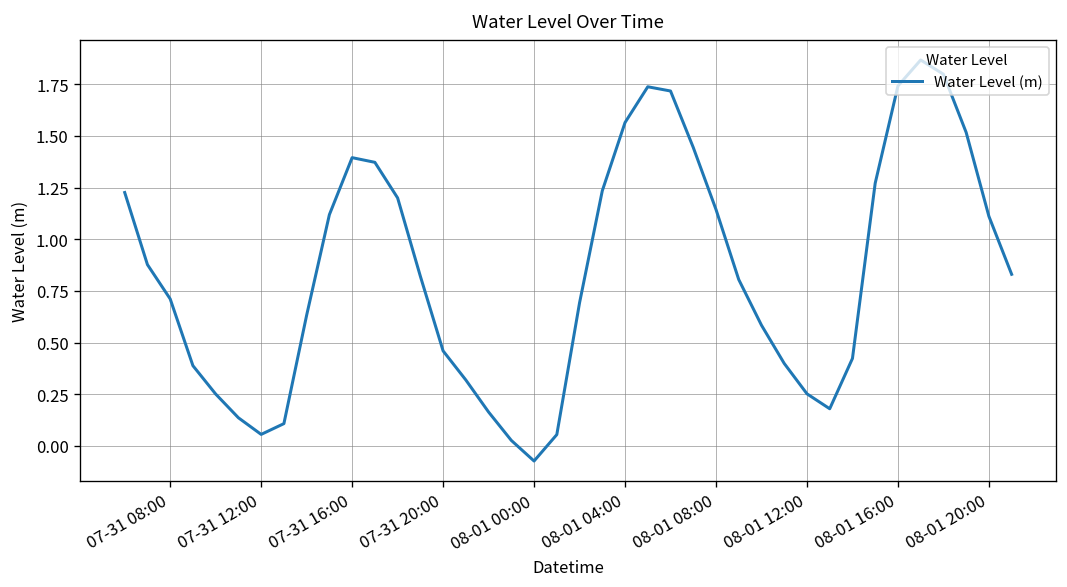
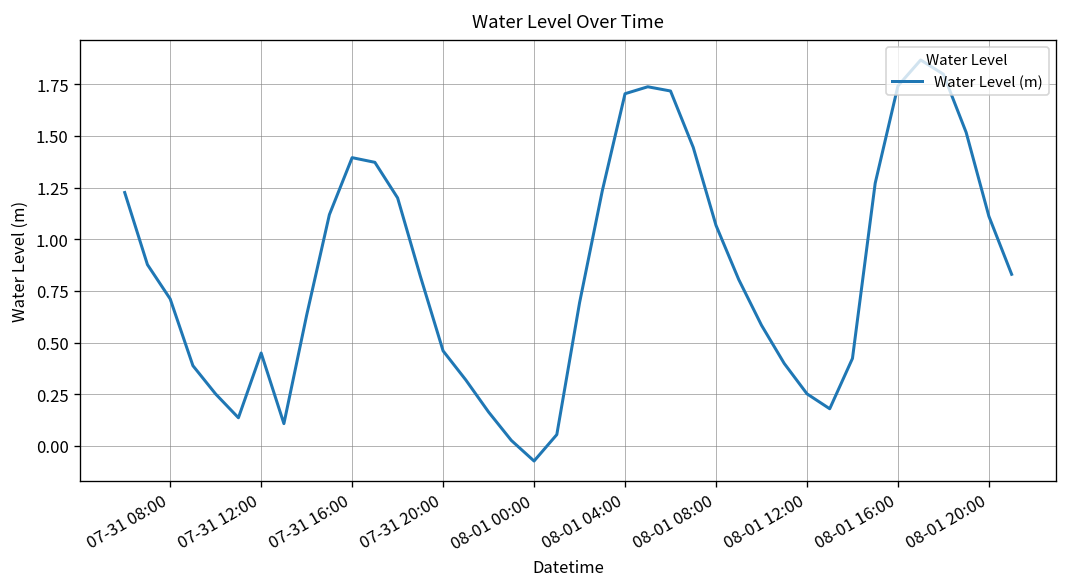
  {
    "07-31 08:00": 0.71,
-   "07-31 12:00": 0.06,
+   "07-31 12:00": 0.45,
    "07-31 16:00": 1.39,
    "07-31 20:00": 0.46,
    "08-01 00:00": -0.07,
-   "08-01 04:00": 1.56,
-   "08-01 08:00": 1.14,
+   "08-01 04:00": 1.70,
+   "08-01 08:00": 1.07,
    "08-01 12:00": 0.25,
    "08-01 20:00": 1.11
  }
